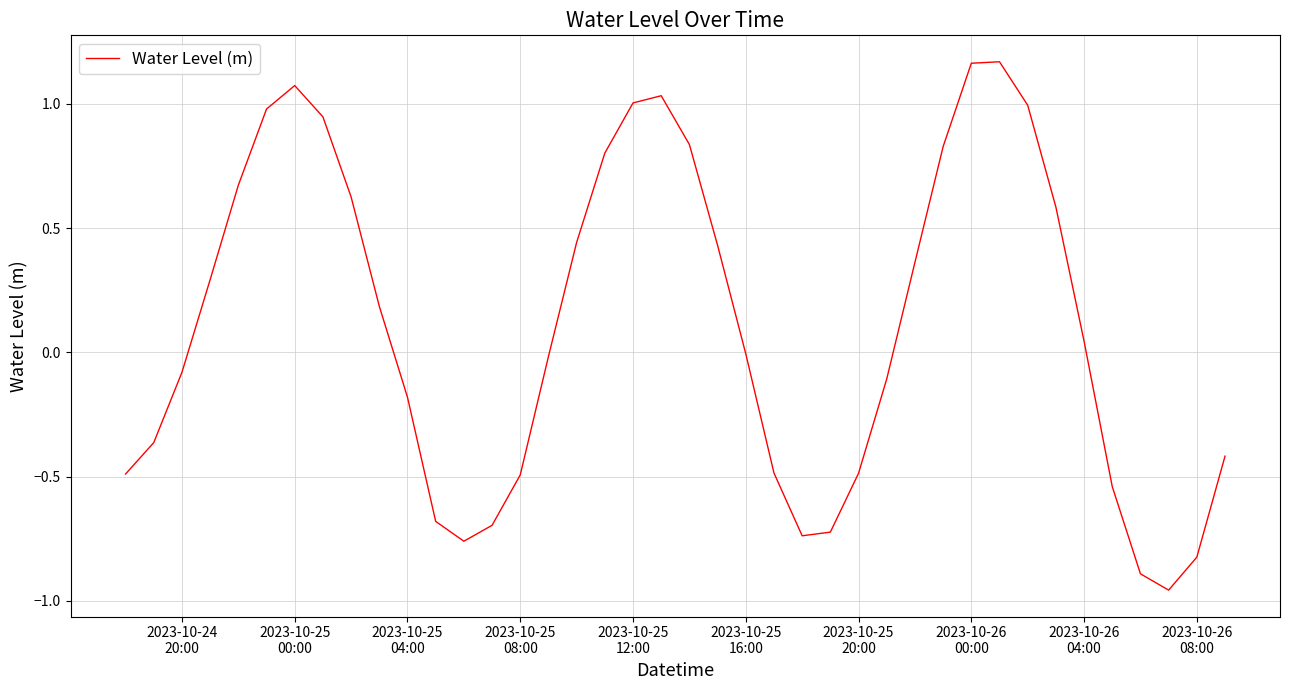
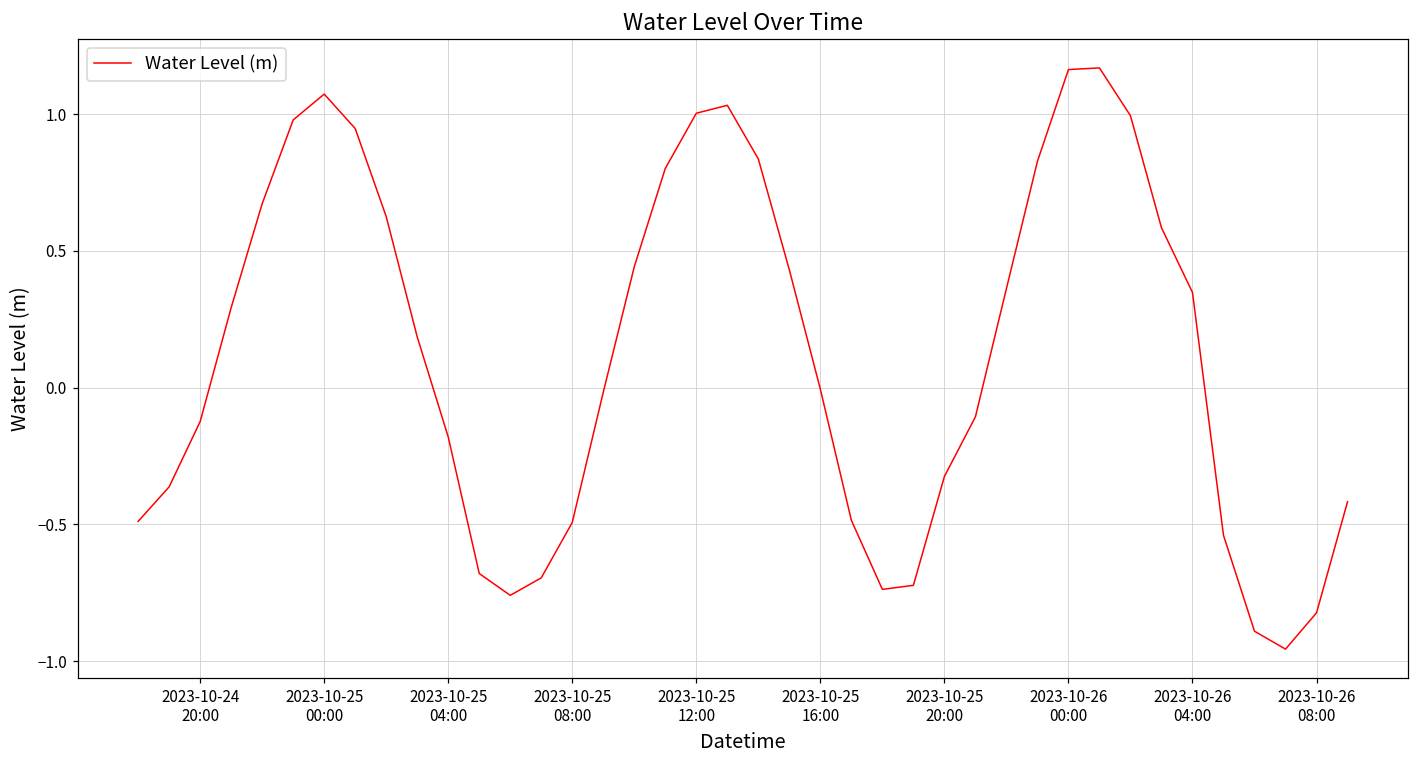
  {
-   "2023-10-24 20:00": -0.08,
+   "2023-10-24 20:00": -0.12,
    "2023-10-25 00:00": 1.07,
    "2023-10-25 04:00": -0.18,
    "2023-10-25 08:00": -0.49,
    "2023-10-25 12:00": 1.00,
    "2023-10-25 16:00": -0.01,
-   "2023-10-25 20:00": -0.49,
+   "2023-10-25 20:00": -0.32,
    "2023-10-26 00:00": 1.16,
-   "2023-10-26 04:00": 0.05,
+   "2023-10-26 04:00": 0.35,
    "2023-10-26 08:00": -0.82
  }
